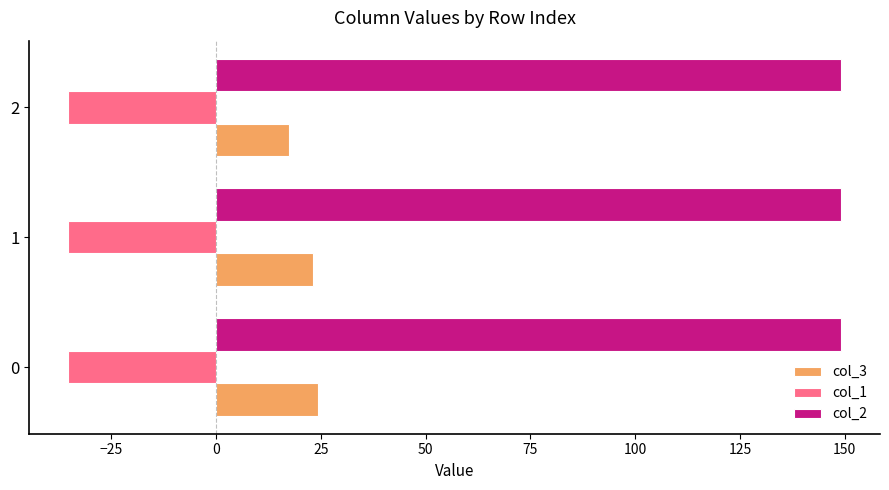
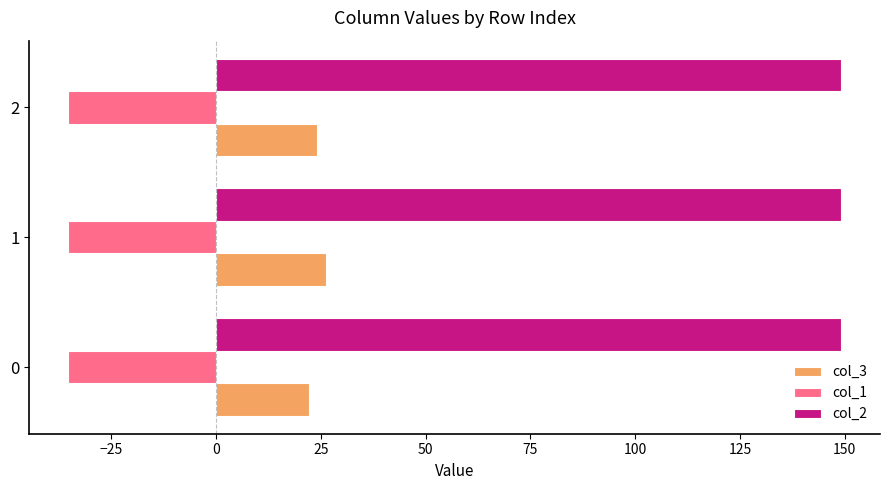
  {
    "col_3": {
-     "2": 17,
-     "1": 23,
-     "0": 24
+     "2": 24,
+     "1": 26,
+     "0": 22
    },
    "col_1": {
      "2": -35,
      "1": -35,
      "0": -35
    },
    "col_2": {
      "2": 149,
      "1": 149,
      "0": 149
    }
  }
